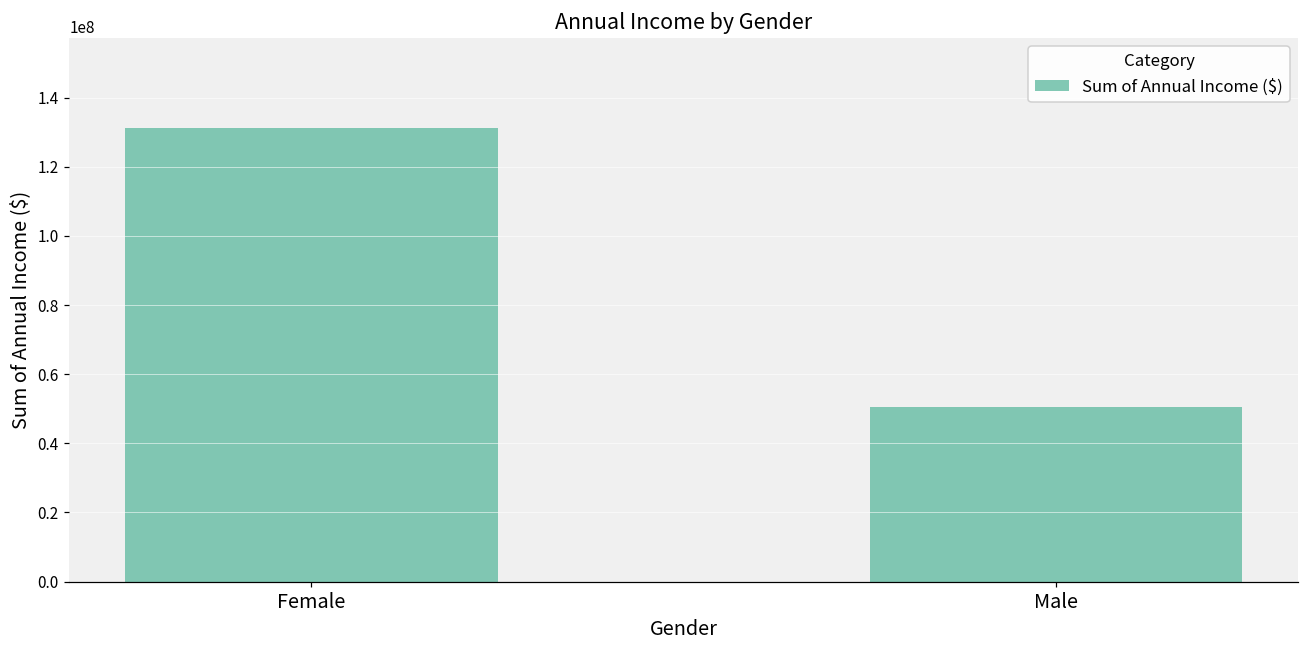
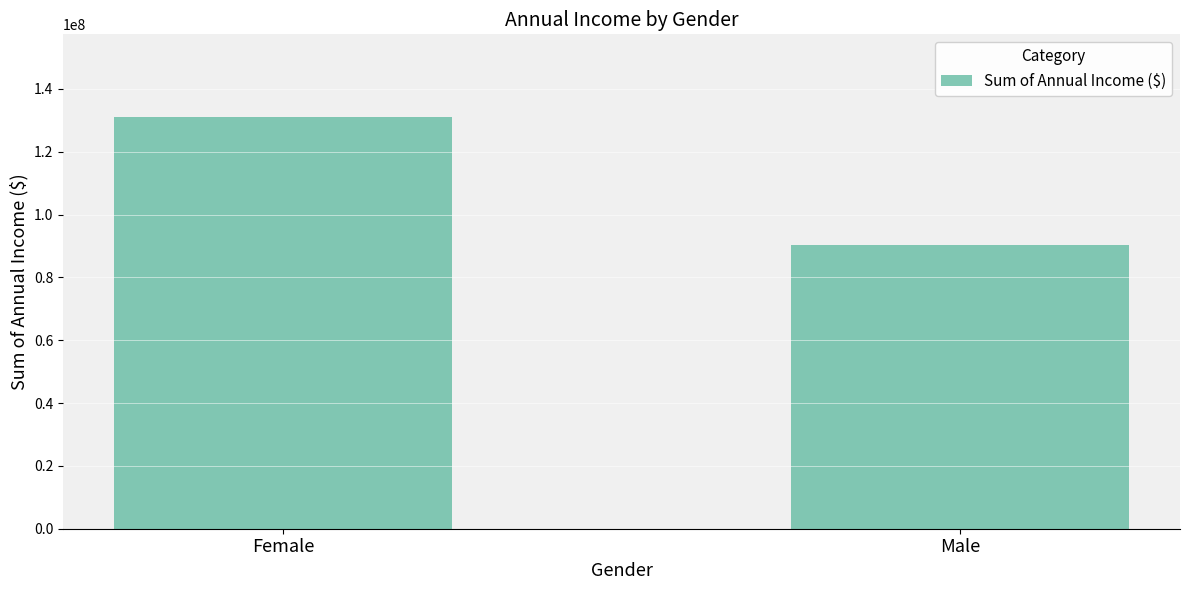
  {
    "Female": 131000000,
-   "Male": 50000000
+   "Male": 90000000
  }
